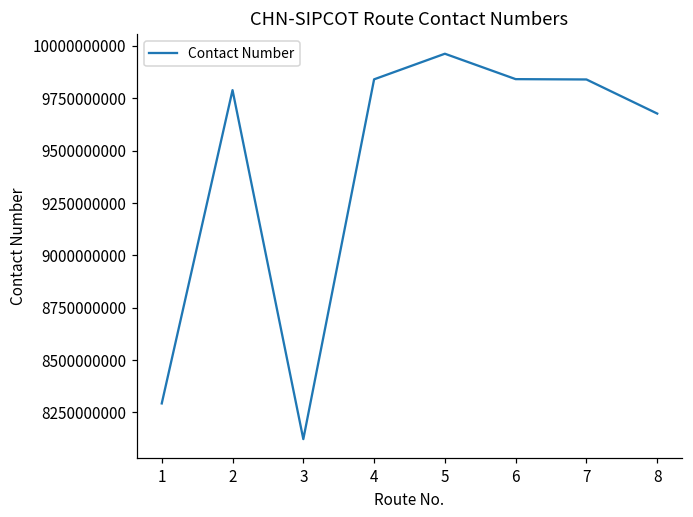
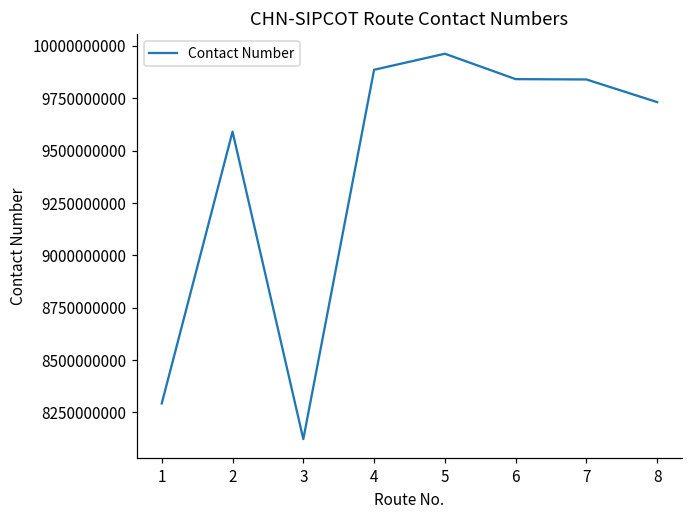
  {
    "1": 8290000000,
-   "2": 9790000000,
+   "2": 9590000000,
    "3": 8120000000,
-   "4": 9840000000,
+   "4": 9890000000,
    "5": 9960000000,
    "6": 9840000000,
    "7": 9840000000,
-   "8": 9680000000
+   "8": 9730000000
  }
